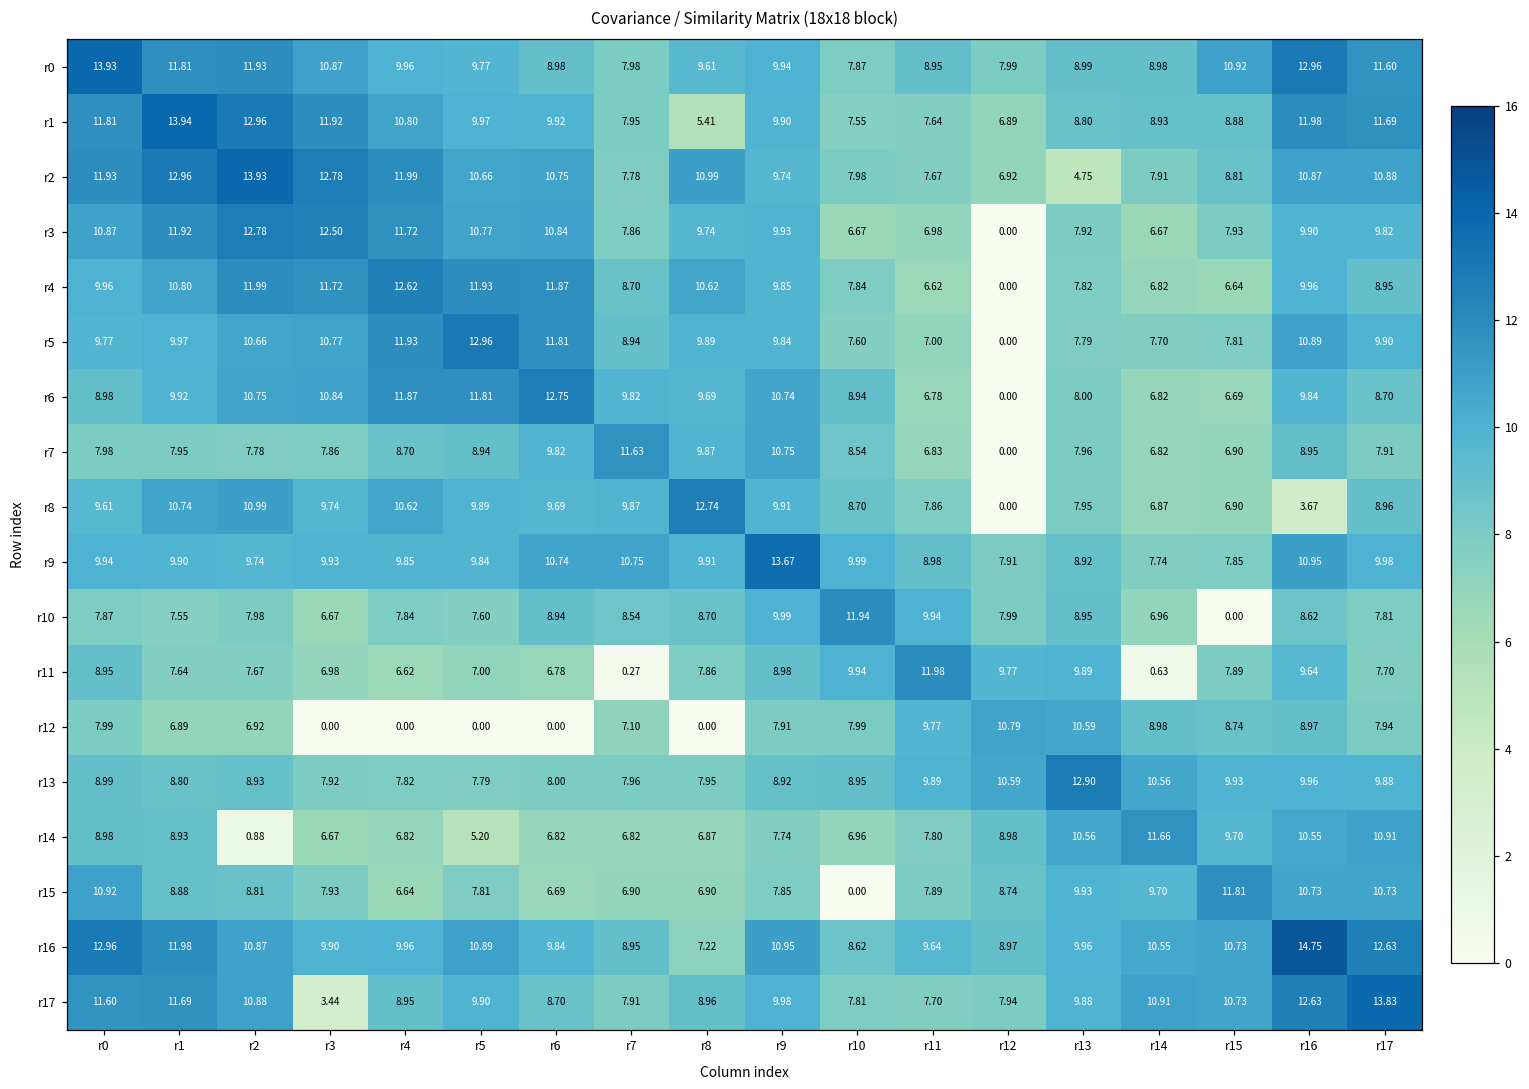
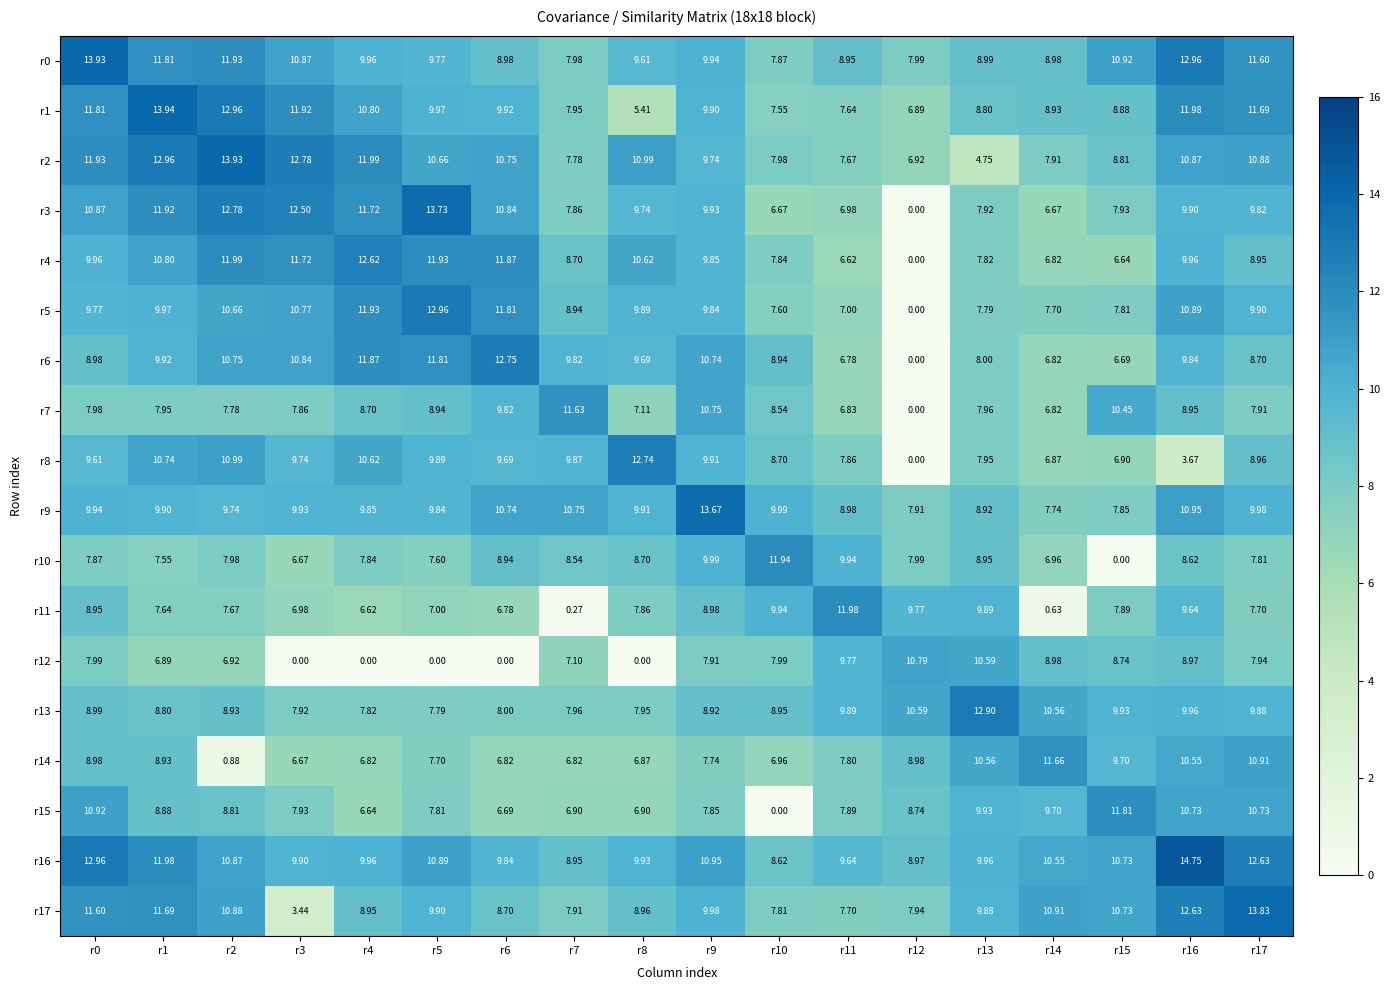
  {
    "r3": {
      "r0": 10.87,
      "r1": 11.92,
      "r2": 12.78,
      "r3": 12.50,
      "r4": 11.72,
-     "r5": 10.77,
+     "r5": 13.73,
      "r6": 10.84,
      "r7": 7.86,
      "r8": 9.74,
      "r9": 9.93,
      "r10": 6.67,
      "r11": 6.98,
      "r12": 0.00,
      "r13": 7.92,
      "r14": 6.67,
      "r15": 7.93,
      "r16": 9.90,
      "r17": 9.82
    },
    "r7": {
      "r0": 7.98,
      "r1": 7.95,
      "r2": 7.78,
      "r3": 7.86,
      "r4": 8.70,
      "r5": 8.94,
      "r6": 9.82,
      "r7": 11.63,
-     "r8": 9.87,
+     "r8": 7.11,
      "r9": 10.75,
      "r10": 8.54,
      "r11": 6.83,
      "r12": 0.00,
      "r13": 7.96,
      "r14": 6.82,
-     "r15": 6.90,
+     "r15": 10.45,
      "r16": 8.95,
      "r17": 7.91
    },
    "r14": {
      "r0": 8.98,
      "r1": 8.93,
      "r2": 0.88,
      "r3": 6.67,
      "r4": 6.82,
-     "r5": 5.20,
+     "r5": 7.70,
      "r6": 6.82,
      "r7": 6.82,
      "r8": 6.87,
      "r9": 7.74,
      "r10": 6.96,
      "r11": 7.80,
      "r12": 8.98,
      "r13": 10.56,
      "r14": 11.66,
      "r15": 9.70,
      "r16": 10.55,
      "r17": 10.91
    },
    "r16": {
      "r0": 12.96,
      "r1": 11.98,
      "r2": 10.87,
      "r3": 9.90,
      "r4": 9.96,
      "r5": 10.89,
      "r6": 9.84,
      "r7": 8.95,
-     "r8": 7.22,
+     "r8": 9.93,
      "r9": 10.95,
      "r10": 8.62,
      "r11": 9.64,
      "r12": 8.97,
      "r13": 9.96,
      "r14": 10.55,
      "r15": 10.73,
      "r16": 14.75,
      "r17": 12.63
    }
  }
